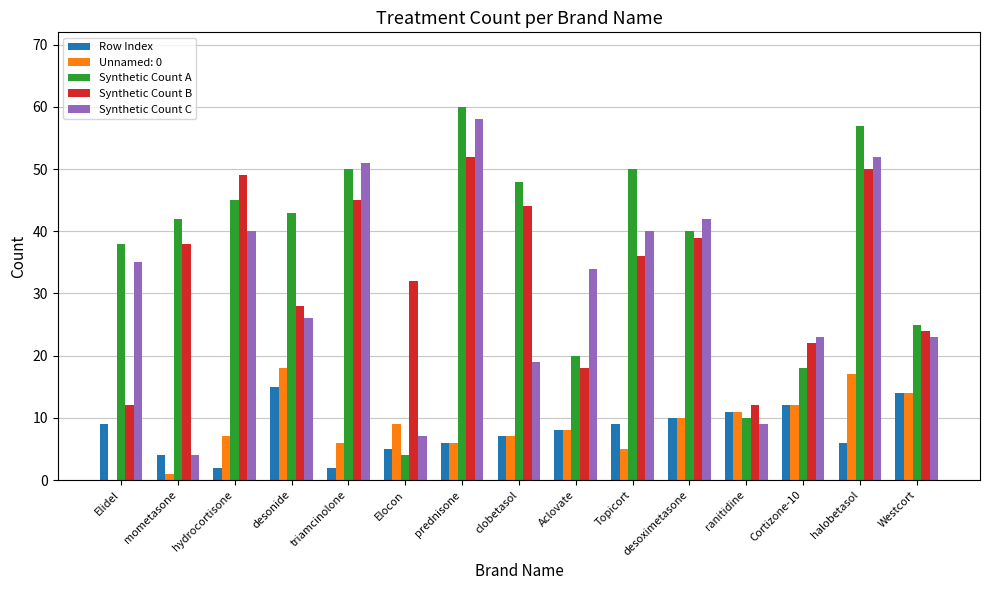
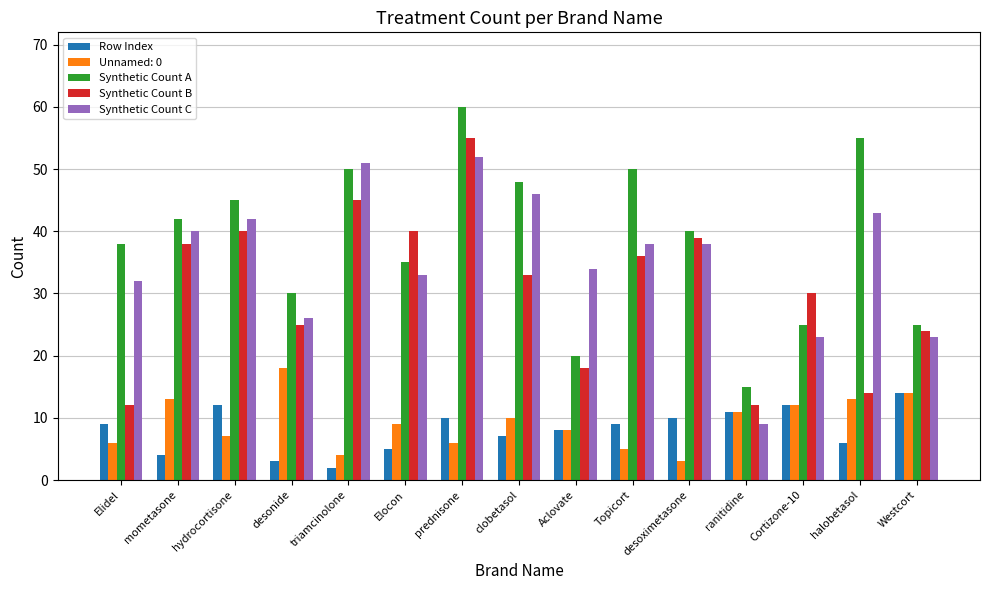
  {
    "Row Index": {
      "Elidel": 9,
      "mometasone": 4,
-     "hydrocortisone": 2,
-     "desonide": 15,
+     "hydrocortisone": 12,
+     "desonide": 3,
      "triamcinolone": 2,
      "Elocon": 5,
-     "prednisone": 6,
+     "prednisone": 10,
      "clobetasol": 7,
      "Aclovate": 8,
      "Topicort": 9,
      "desoximetasone": 10,
      "ranitidine": 11,
      "Cortizone-10": 12,
      "halobetasol": 6,
      "Westcort": 14
    },
    "Unnamed: 0": {
-     "Elidel": 0,
-     "mometasone": 1,
+     "Elidel": 6,
+     "mometasone": 13,
      "hydrocortisone": 7,
      "desonide": 18,
-     "triamcinolone": 6,
+     "triamcinolone": 4,
      "Elocon": 9,
      "prednisone": 6,
-     "clobetasol": 7,
+     "clobetasol": 10,
      "Aclovate": 8,
      "Topicort": 5,
-     "desoximetasone": 10,
+     "desoximetasone": 3,
      "ranitidine": 11,
      "Cortizone-10": 12,
-     "halobetasol": 17,
+     "halobetasol": 13,
      "Westcort": 14
    },
    "Synthetic Count A": {
      "Elidel": 38,
      "mometasone": 42,
      "hydrocortisone": 45,
-     "desonide": 43,
+     "desonide": 30,
      "triamcinolone": 50,
-     "Elocon": 4,
+     "Elocon": 35,
      "prednisone": 60,
      "clobetasol": 48,
      "Aclovate": 20,
      "Topicort": 50,
      "desoximetasone": 40,
-     "ranitidine": 10,
-     "Cortizone-10": 18,
-     "halobetasol": 57,
+     "ranitidine": 15,
+     "Cortizone-10": 25,
+     "halobetasol": 55,
      "Westcort": 25
    },
    "Synthetic Count B": {
      "Elidel": 12,
      "mometasone": 38,
-     "hydrocortisone": 49,
-     "desonide": 28,
+     "hydrocortisone": 40,
+     "desonide": 25,
      "triamcinolone": 45,
-     "Elocon": 32,
-     "prednisone": 52,
-     "clobetasol": 44,
+     "Elocon": 40,
+     "prednisone": 55,
+     "clobetasol": 33,
      "Aclovate": 18,
      "Topicort": 36,
      "desoximetasone": 39,
      "ranitidine": 12,
-     "Cortizone-10": 22,
-     "halobetasol": 50,
+     "Cortizone-10": 30,
+     "halobetasol": 14,
      "Westcort": 24
    },
    "Synthetic Count C": {
-     "Elidel": 35,
-     "mometasone": 4,
-     "hydrocortisone": 40,
+     "Elidel": 32,
+     "mometasone": 40,
+     "hydrocortisone": 42,
      "desonide": 26,
      "triamcinolone": 51,
-     "Elocon": 7,
-     "prednisone": 58,
-     "clobetasol": 19,
+     "Elocon": 33,
+     "prednisone": 52,
+     "clobetasol": 46,
      "Aclovate": 34,
-     "Topicort": 40,
-     "desoximetasone": 42,
+     "Topicort": 38,
+     "desoximetasone": 38,
      "ranitidine": 9,
      "Cortizone-10": 23,
-     "halobetasol": 52,
+     "halobetasol": 43,
      "Westcort": 23
    }
  }
